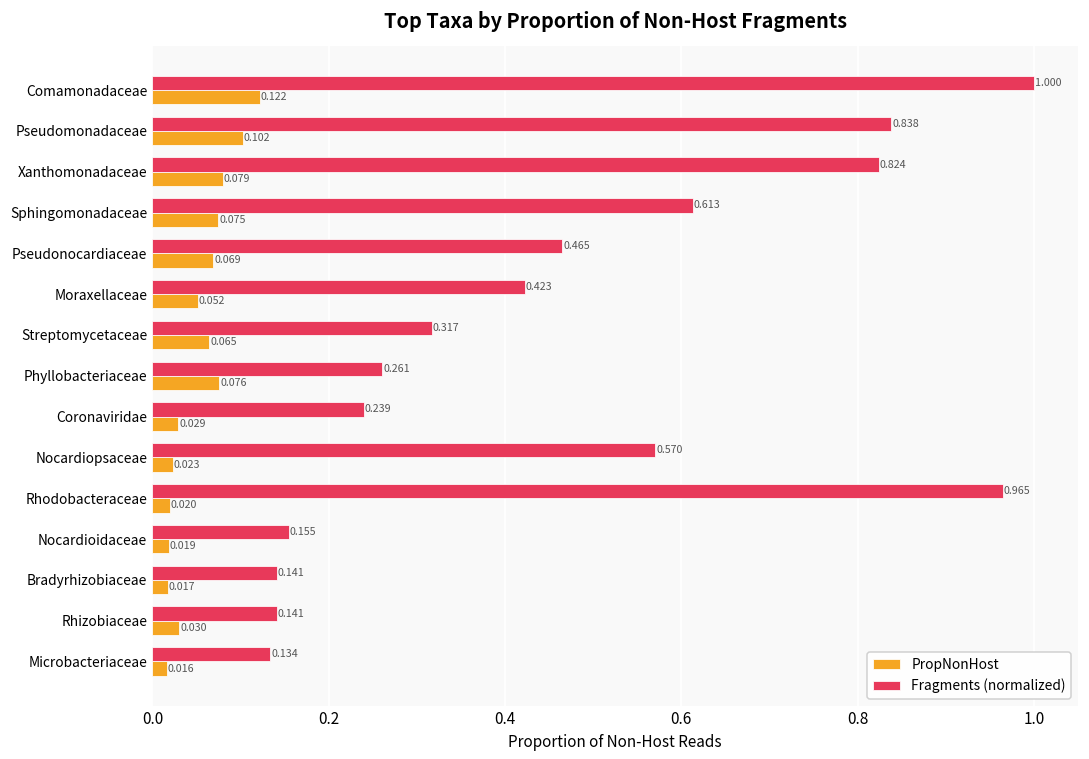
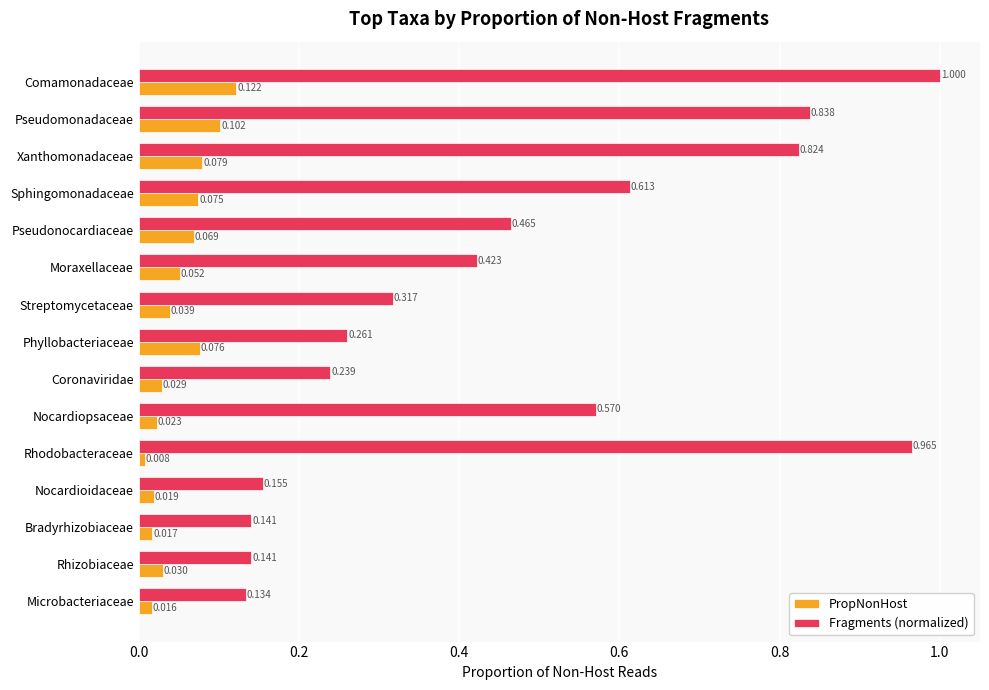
  {
    "PropNonHost": {
      "Comamonadaceae": 0.122,
      "Pseudomonadaceae": 0.102,
      "Xanthomonadaceae": 0.079,
      "Sphingomonadaceae": 0.075,
      "Pseudonocardiaceae": 0.069,
      "Moraxellaceae": 0.052,
-     "Streptomycetaceae": 0.065,
+     "Streptomycetaceae": 0.039,
      "Phyllobacteriaceae": 0.076,
      "Coronaviridae": 0.029,
      "Nocardiopsaceae": 0.023,
-     "Rhodobacteraceae": 0.020,
+     "Rhodobacteraceae": 0.008,
      "Nocardioidaceae": 0.019,
      "Bradyrhizobiaceae": 0.017,
      "Rhizobiaceae": 0.030,
      "Microbacteriaceae": 0.016
    },
    "Fragments (normalized)": {
      "Comamonadaceae": 1.000,
      "Pseudomonadaceae": 0.838,
      "Xanthomonadaceae": 0.824,
      "Sphingomonadaceae": 0.613,
      "Pseudonocardiaceae": 0.465,
      "Moraxellaceae": 0.423,
      "Streptomycetaceae": 0.317,
      "Phyllobacteriaceae": 0.261,
      "Coronaviridae": 0.239,
      "Nocardiopsaceae": 0.570,
      "Rhodobacteraceae": 0.965,
      "Nocardioidaceae": 0.155,
      "Bradyrhizobiaceae": 0.141,
      "Rhizobiaceae": 0.141,
      "Microbacteriaceae": 0.134
    }
  }
